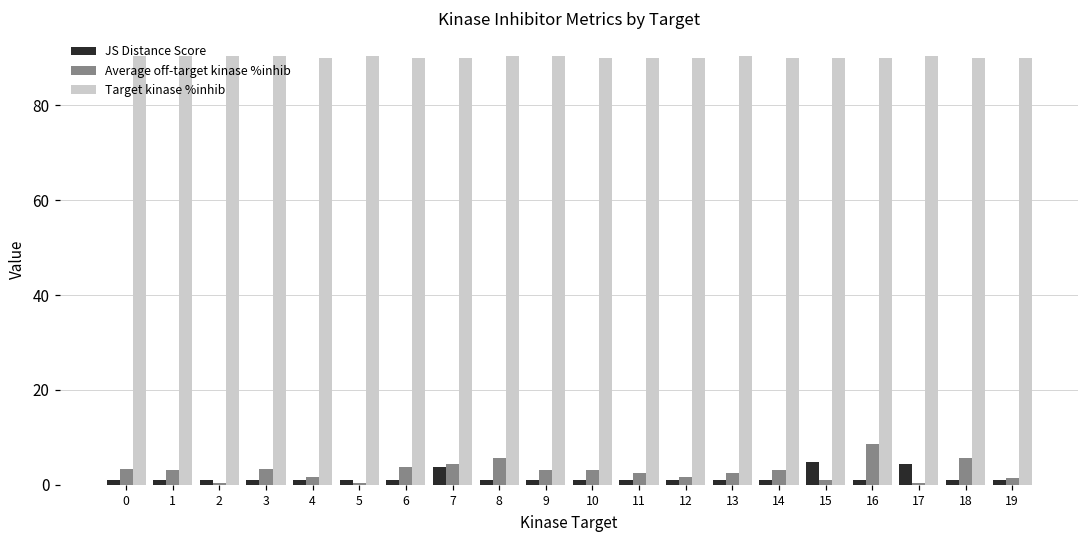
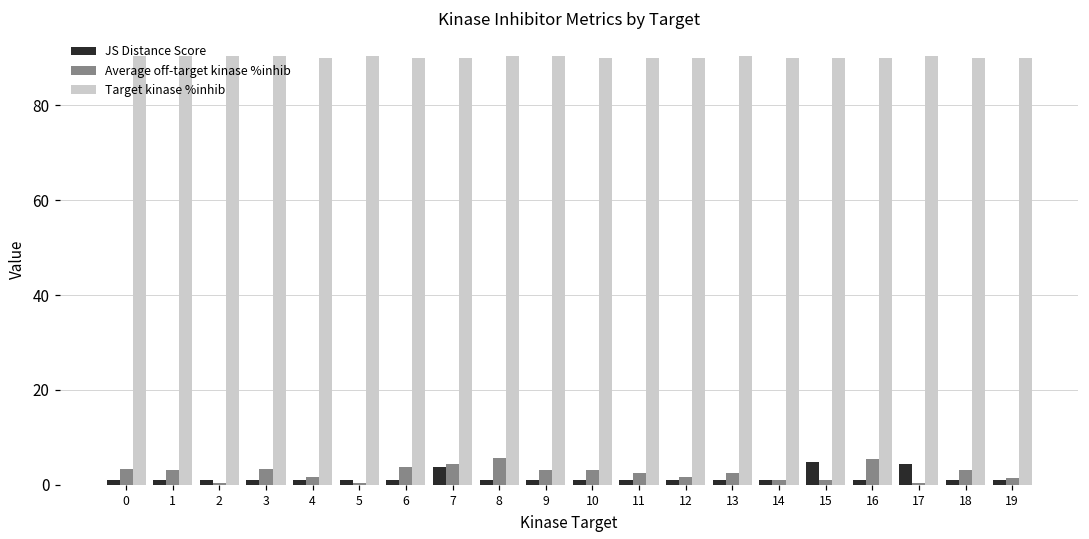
  {
    "JS Distance Score": {
      "0": 1,
      "1": 1,
      "2": 1,
      "3": 1,
      "4": 1,
      "5": 1,
      "6": 1,
      "7": 4,
      "8": 1,
      "9": 1,
      "10": 1,
      "11": 1,
      "12": 1,
      "13": 1,
      "14": 1,
      "15": 5,
      "16": 1,
      "17": 4,
      "18": 1,
      "19": 1
    },
    "Average off-target kinase %inhib": {
      "0": 3,
      "1": 3,
      "3": 3,
      "4": 2,
      "6": 4,
      "7": 4,
      "8": 6,
      "9": 3,
      "10": 3,
      "11": 2,
      "12": 2,
      "13": 3,
-     "14": 3,
+     "14": 1,
      "15": 1,
-     "16": 9,
-     "18": 6,
+     "16": 5,
+     "18": 3,
      "19": 1
    },
    "Target kinase %inhib": {
      "0": 90,
      "1": 90,
      "2": 90,
      "3": 90,
      "4": 90,
      "5": 90,
      "6": 90,
      "7": 90,
      "8": 90,
      "9": 90,
      "10": 90,
      "11": 90,
      "12": 90,
      "13": 90,
      "14": 90,
      "15": 90,
      "16": 90,
      "17": 90,
      "18": 90,
      "19": 90
    }
  }
